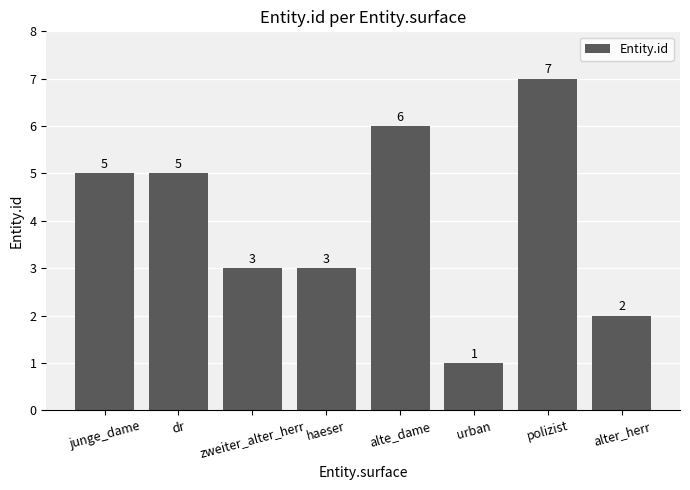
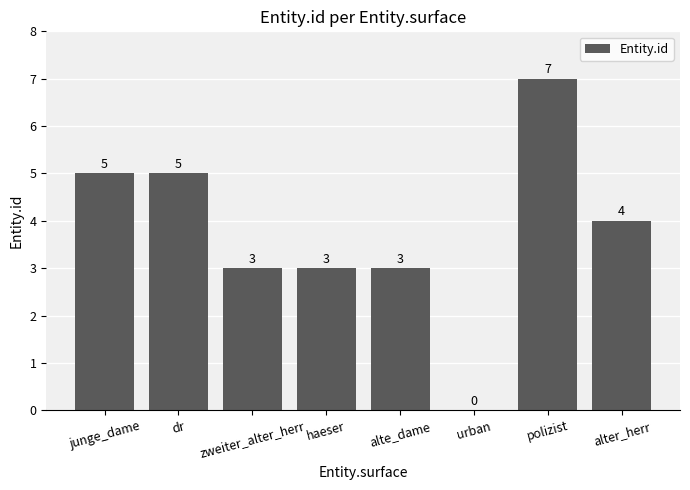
  {
    "junge_dame": 5,
    "dr": 5,
    "zweiter_alter_herr": 3,
    "haeser": 3,
-   "alte_dame": 6,
-   "urban": 1,
+   "alte_dame": 3,
+   "urban": 0,
    "polizist": 7,
-   "alter_herr": 2
+   "alter_herr": 4
  }
